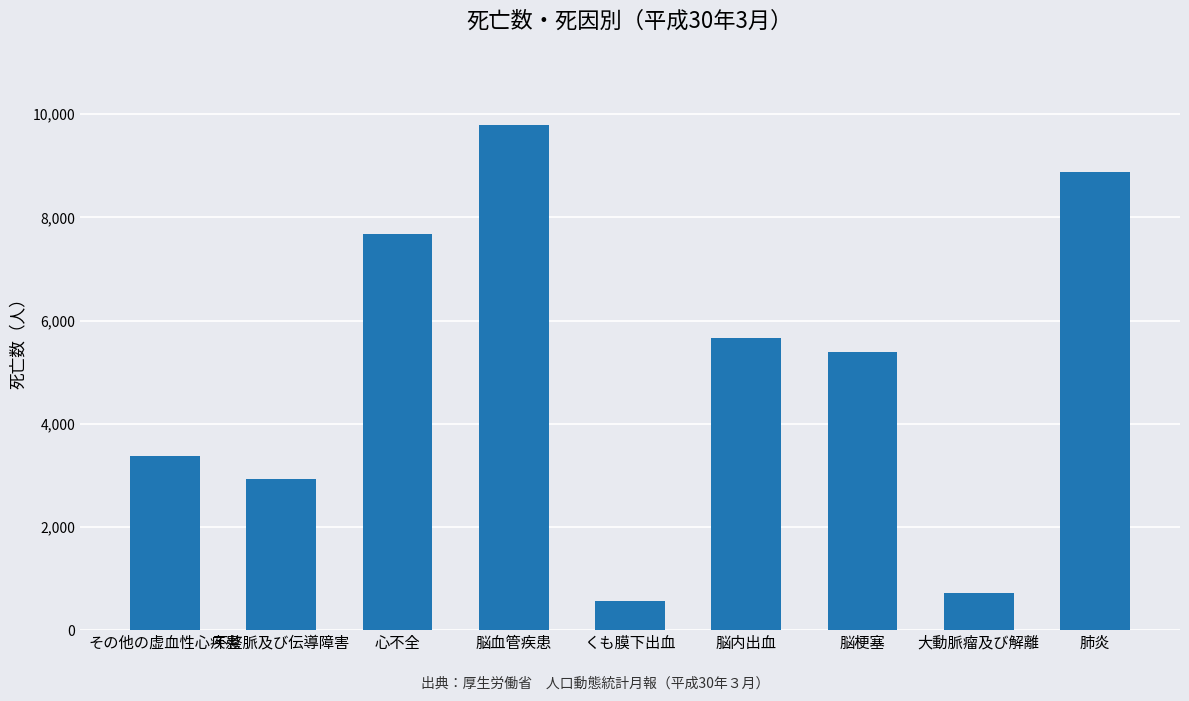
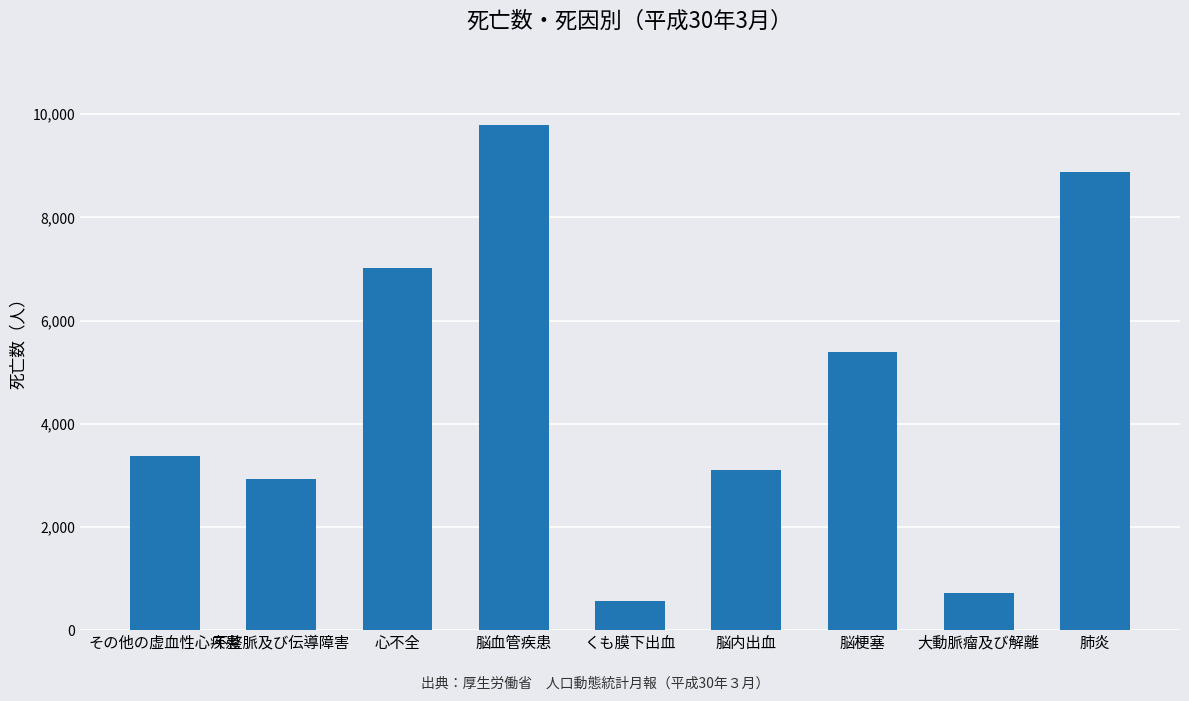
  {
-   "心不全": "7,700",
+   "心不全": "7,000",
    "脳血管疾患": "9,800",
    "くも膜下出血": "600",
-   "脳内出血": "5,700",
+   "脳内出血": "3,100",
    "脳梗塞": "5,400",
    "大動脈瘤及び解離": "700",
    "肺炎": "8,900"
  }
